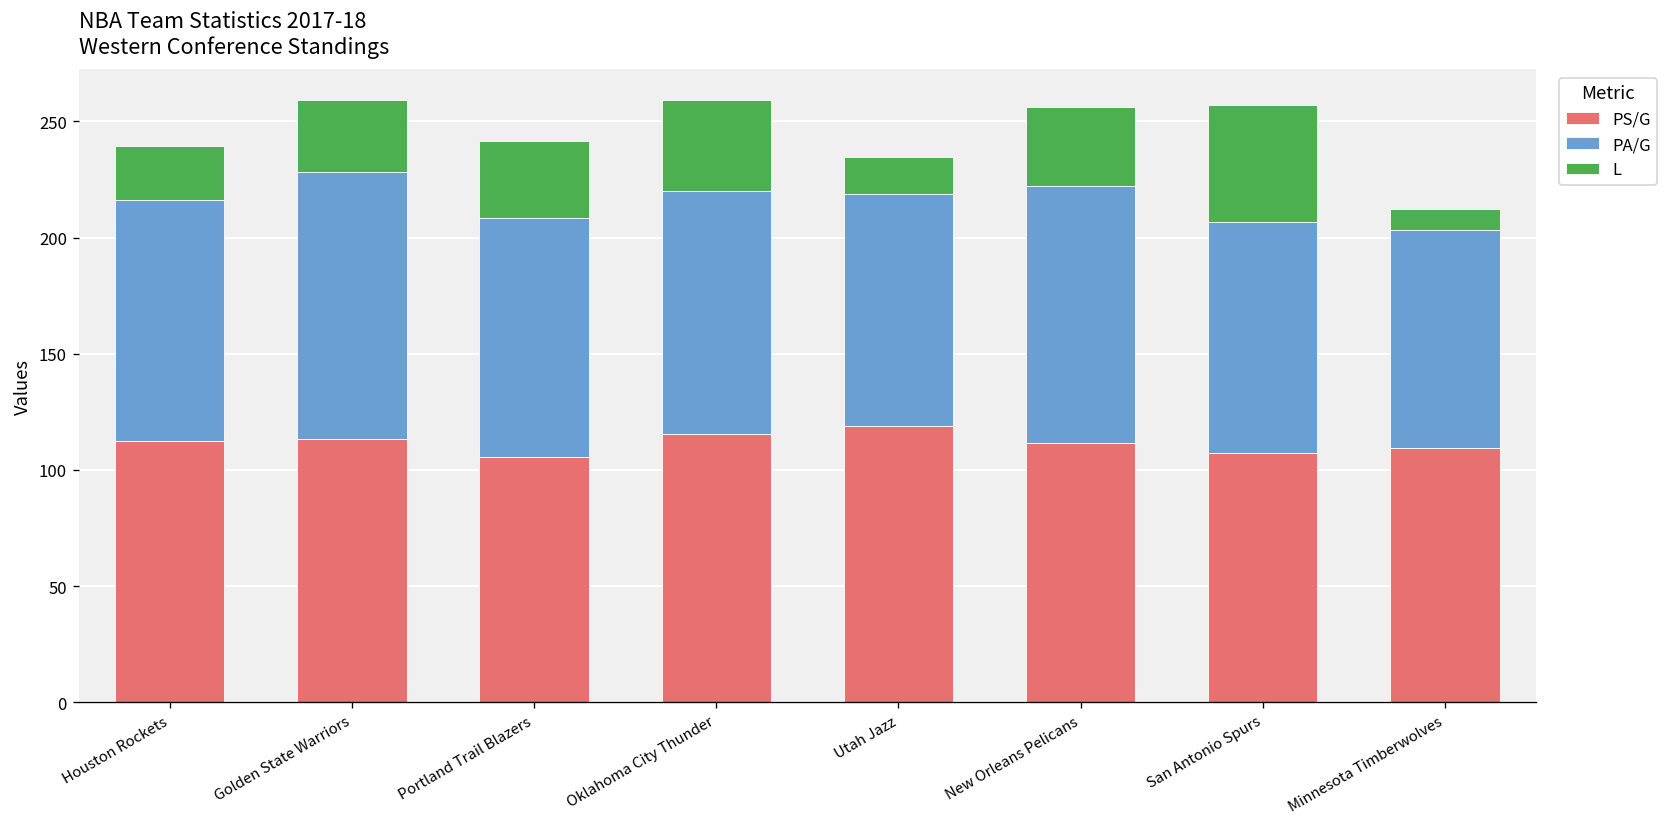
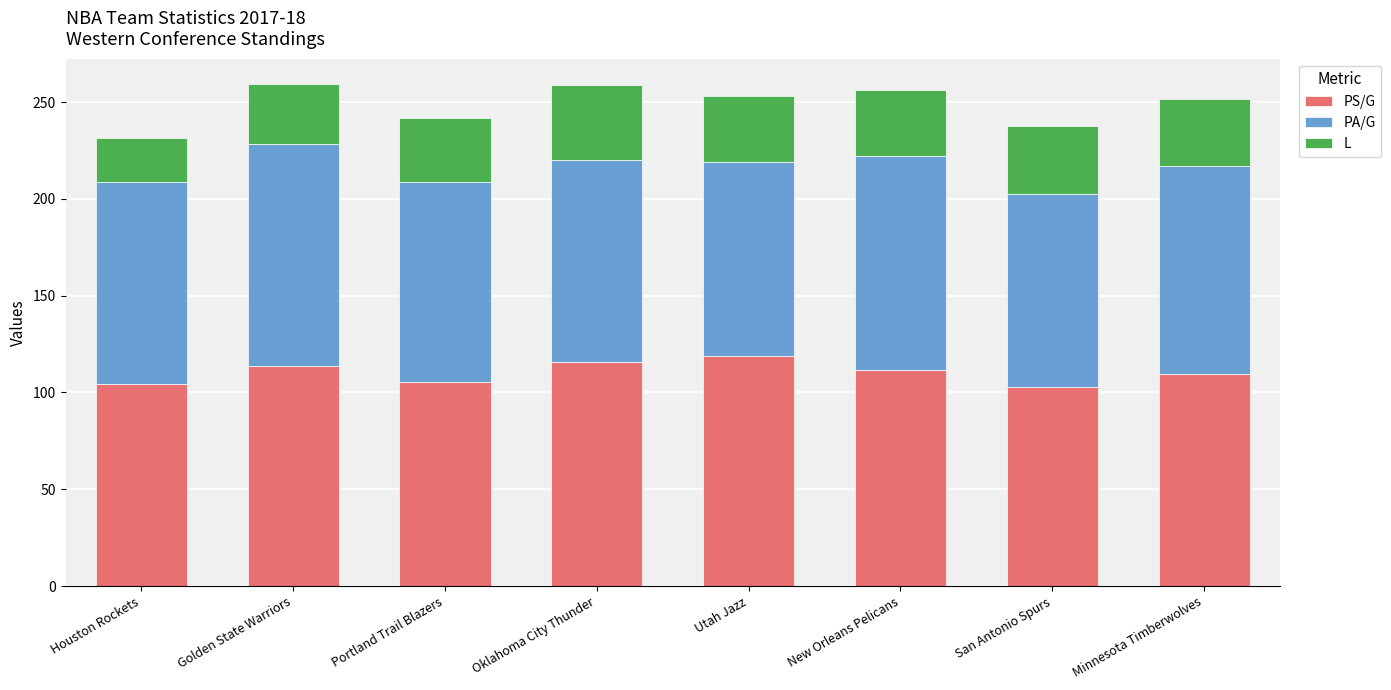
  {
    "PS/G": {
-     "Houston Rockets": 112,
+     "Houston Rockets": 105,
      "Golden State Warriors": 114,
      "Portland Trail Blazers": 106,
      "Oklahoma City Thunder": 116,
      "Utah Jazz": 119,
      "New Orleans Pelicans": 112,
-     "San Antonio Spurs": 107,
+     "San Antonio Spurs": 103,
      "Minnesota Timberwolves": 110
    },
    "PA/G": {
      "Houston Rockets": 104,
      "Golden State Warriors": 115,
      "Portland Trail Blazers": 103,
      "Oklahoma City Thunder": 104,
      "Utah Jazz": 100,
      "New Orleans Pelicans": 110,
      "San Antonio Spurs": 100,
-     "Minnesota Timberwolves": 94
+     "Minnesota Timberwolves": 107
    },
    "L": {
      "Houston Rockets": 23,
      "Golden State Warriors": 31,
      "Portland Trail Blazers": 33,
      "Oklahoma City Thunder": 39,
-     "Utah Jazz": 16,
+     "Utah Jazz": 34,
      "New Orleans Pelicans": 34,
-     "San Antonio Spurs": 50,
-     "Minnesota Timberwolves": 9
+     "San Antonio Spurs": 35,
+     "Minnesota Timberwolves": 35
    }
  }
